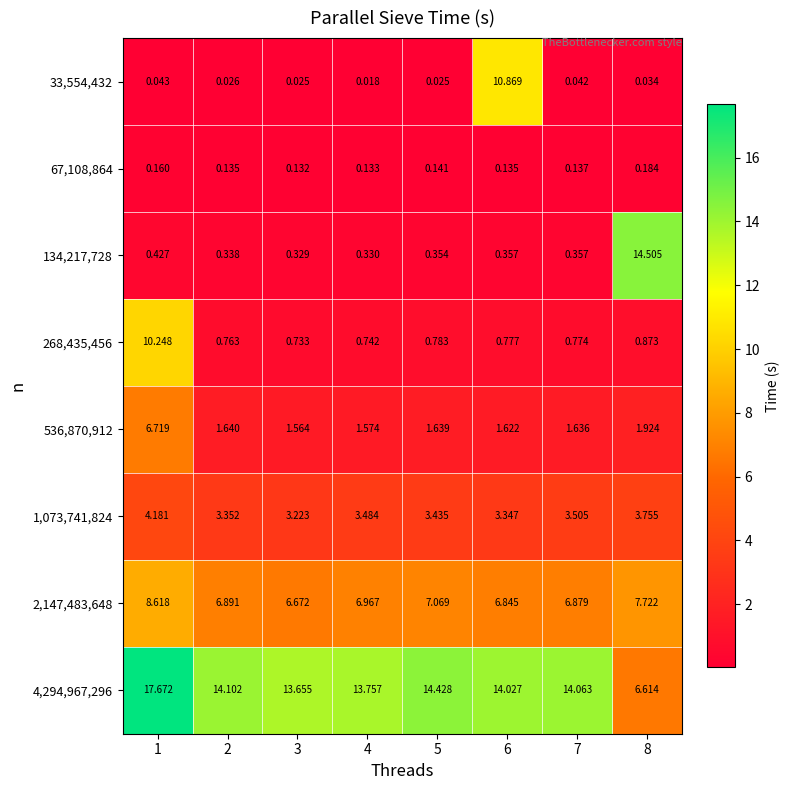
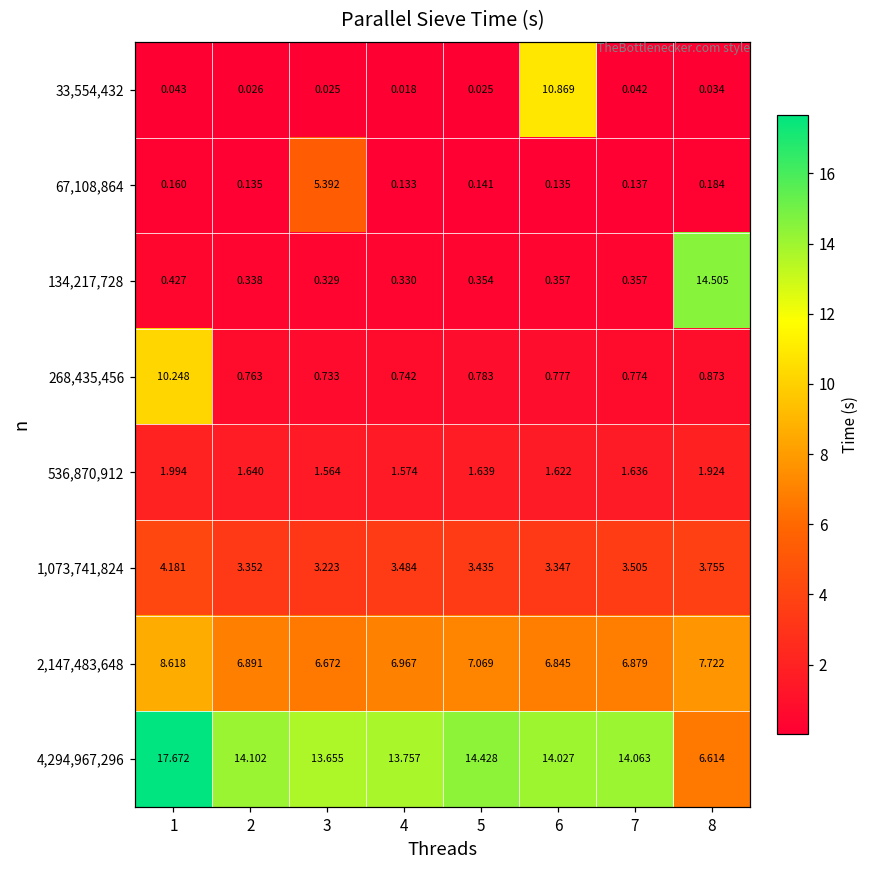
  {
    "33,554,432": {
      "1": 0.043,
      "2": 0.026,
      "3": 0.025,
      "4": 0.018,
      "5": 0.025,
      "6": 10.869
    },
    "67,108,864": {
      "1": 0.160,
      "2": 0.135,
-     "3": 0.132,
+     "3": 5.392,
      "4": 0.133,
      "5": 0.141,
      "6": 0.135,
      "7": 0.137,
      "8": 0.184
    },
    "134,217,728": {
      "1": 0.427,
      "2": 0.338,
      "3": 0.329,
      "4": 0.330,
      "5": 0.354,
      "6": 0.357,
      "7": 0.357,
      "8": 14.505
    },
    "268,435,456": {
      "1": 10.248,
      "2": 0.763,
      "3": 0.733,
      "4": 0.742,
      "5": 0.783,
      "6": 0.777,
      "7": 0.774,
      "8": 0.873
    },
    "536,870,912": {
-     "1": 6.719,
+     "1": 1.994,
      "2": 1.640,
      "3": 1.564,
      "4": 1.574,
      "5": 1.639,
      "6": 1.622,
      "7": 1.636,
      "8": 1.924
    },
    "1,073,741,824": {
      "1": 4.181,
      "2": 3.352,
      "3": 3.223,
      "4": 3.484,
      "5": 3.435,
      "6": 3.347,
      "7": 3.505,
      "8": 3.755
    },
    "2,147,483,648": {
      "1": 8.618,
      "2": 6.891,
      "3": 6.672,
      "4": 6.967,
      "5": 7.069,
      "6": 6.845,
      "7": 6.879,
      "8": 7.722
    },
    "4,294,967,296": {
      "1": 17.672,
      "2": 14.102,
      "3": 13.655,
      "4": 13.757,
      "5": 14.428,
      "6": 14.027,
      "7": 14.063,
      "8": 6.614
    }
  }
